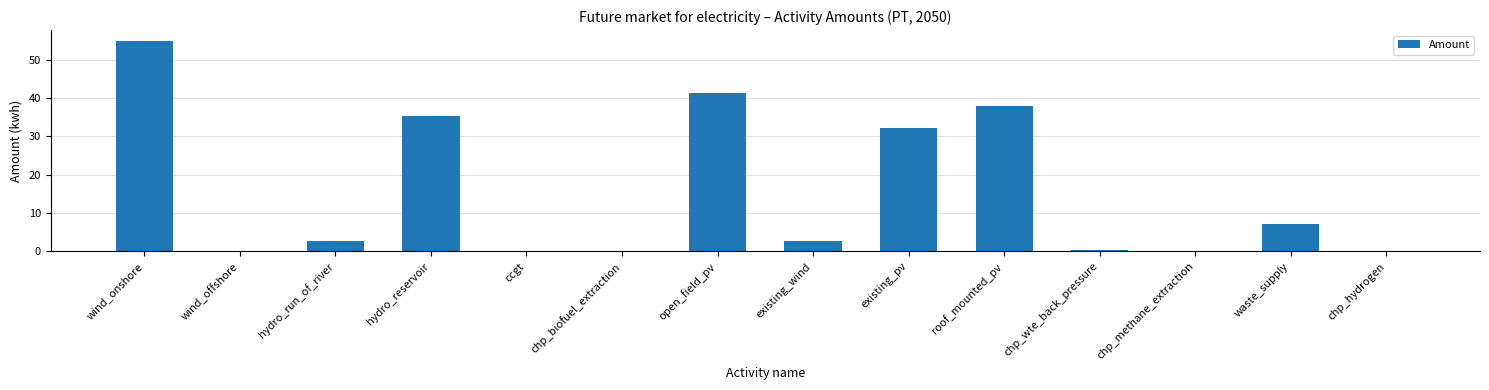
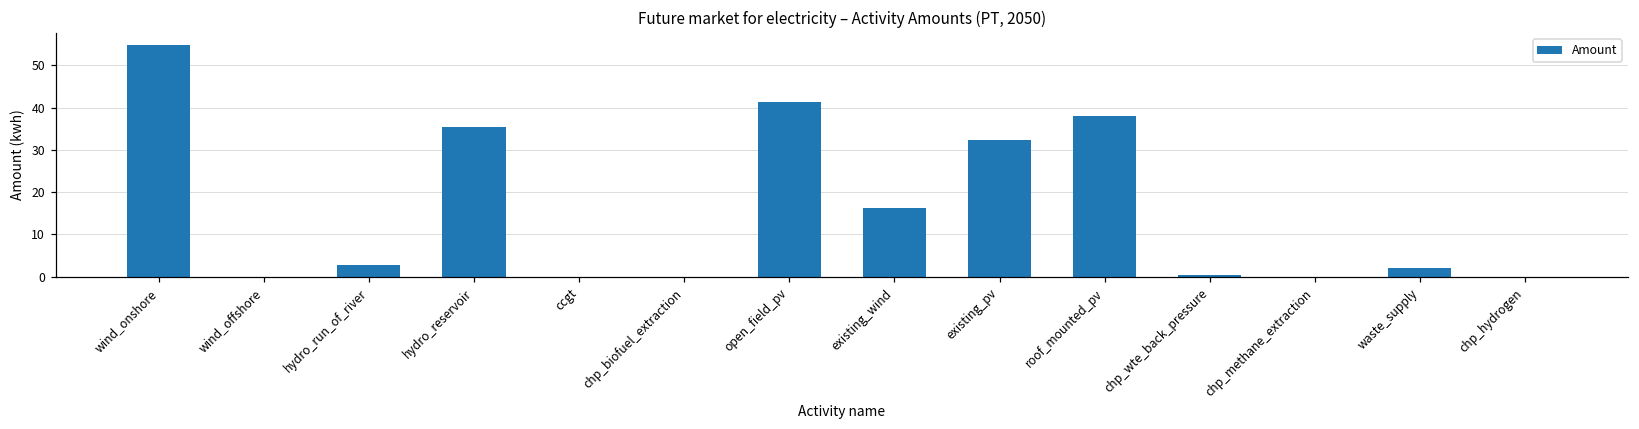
  {
    "wind_onshore": 55,
    "hydro_run_of_river": 3,
    "hydro_reservoir": 35,
    "open_field_pv": 41,
-   "existing_wind": 3,
+   "existing_wind": 16,
    "existing_pv": 32,
    "roof_mounted_pv": 38,
-   "waste_supply": 7
+   "waste_supply": 2
  }
